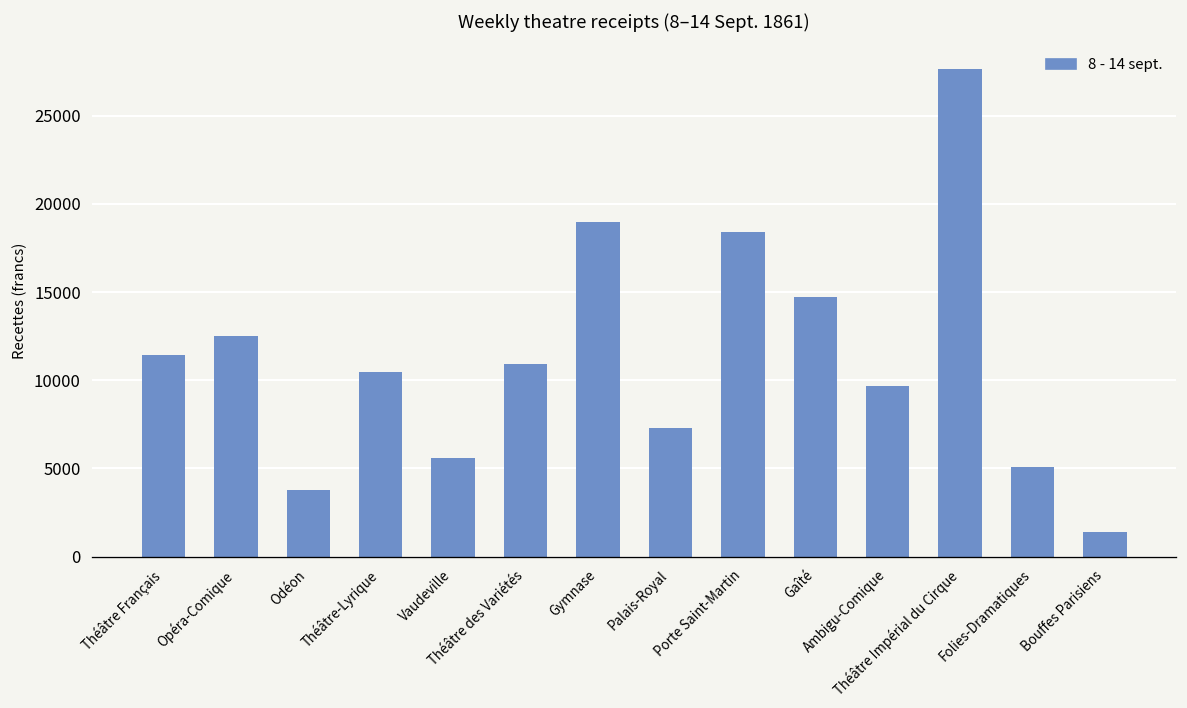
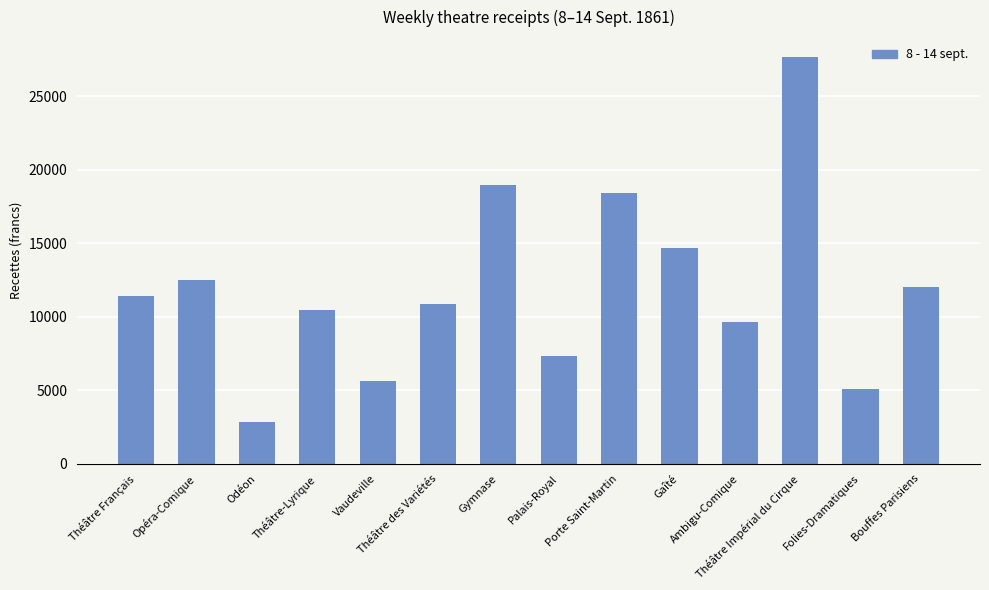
  {
    "Théâtre Français": 11400,
    "Opéra-Comique": 12500,
-   "Odéon": 3800,
+   "Odéon": 2800,
    "Théâtre-Lyrique": 10500,
    "Vaudeville": 5600,
    "Théâtre des Variétés": 10900,
    "Gymnase": 19000,
    "Palais-Royal": 7300,
    "Porte Saint-Martin": 18400,
    "Gaîté": 14700,
    "Ambigu-Comique": 9700,
    "Théâtre Impérial du Cirque": 27700,
    "Folies-Dramatiques": 5100,
-   "Bouffes Parisiens": 1400
+   "Bouffes Parisiens": 12100
  }
